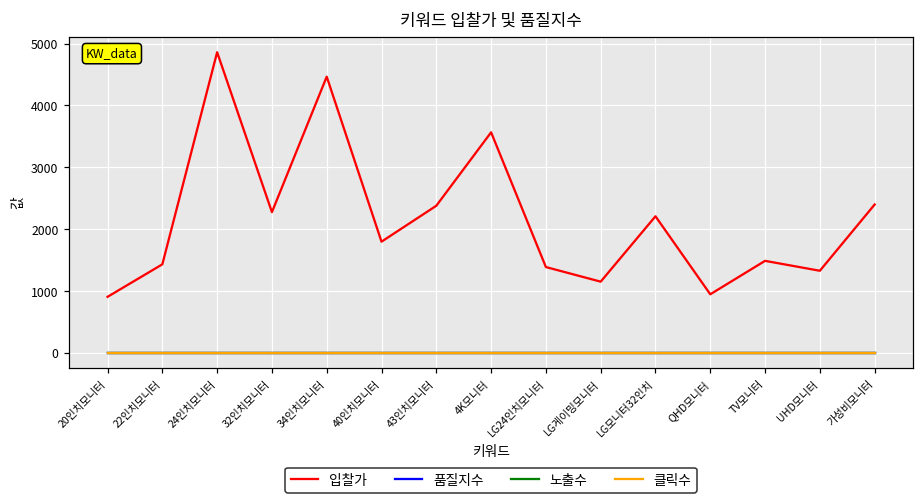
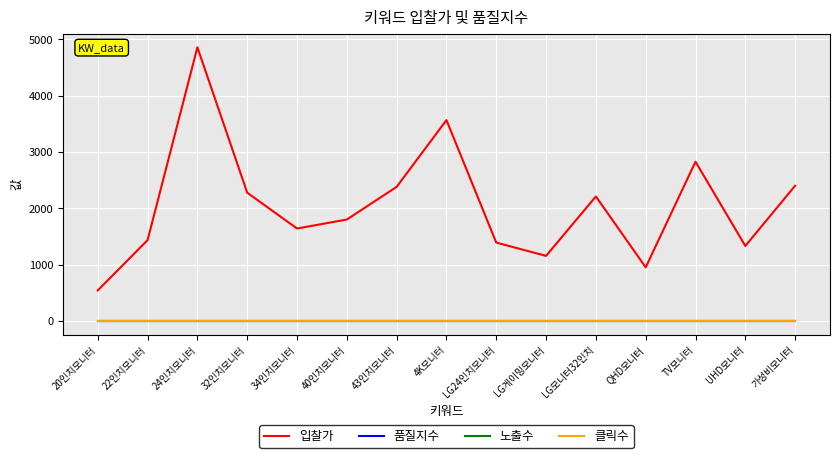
  {
    "입찰가": {
-     "20인치모니터": 900,
+     "20인치모니터": 500,
      "22인치모니터": 1400,
      "24인치모니터": 4900,
      "32인치모니터": 2300,
-     "34인치모니터": 4500,
+     "34인치모니터": 1600,
      "40인치모니터": 1800,
      "43인치모니터": 2400,
      "4K모니터": 3600,
      "LG24인치모니터": 1400,
      "LG게이밍모니터": 1200,
      "LG모니터32인치": 2200,
      "QHD모니터": 1000,
-     "TV모니터": 1500,
+     "TV모니터": 2800,
      "UHD모니터": 1300,
      "가성비모니터": 2400
    },
    "클릭수": {
      "20인치모니터": 0,
      "22인치모니터": 0,
      "24인치모니터": 0,
      "32인치모니터": 0,
      "34인치모니터": 0,
      "40인치모니터": 0,
      "43인치모니터": 0,
      "4K모니터": 0,
      "LG24인치모니터": 0,
      "LG게이밍모니터": 0,
      "LG모니터32인치": 0,
      "QHD모니터": 0,
      "TV모니터": 0,
      "UHD모니터": 0,
      "가성비모니터": 0
    }
  }
